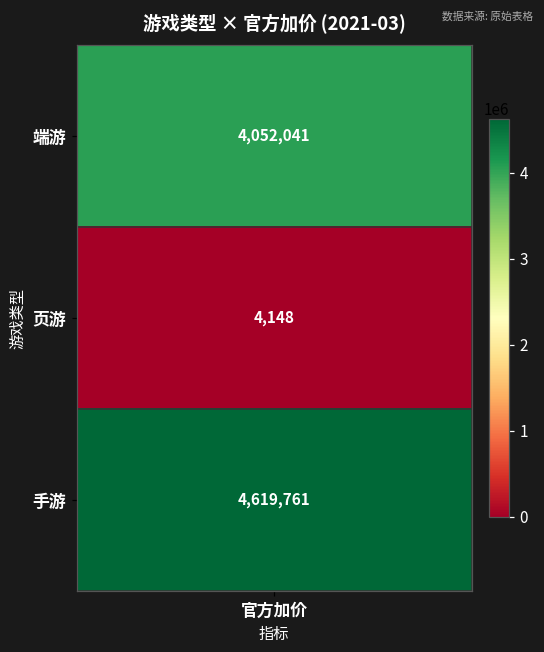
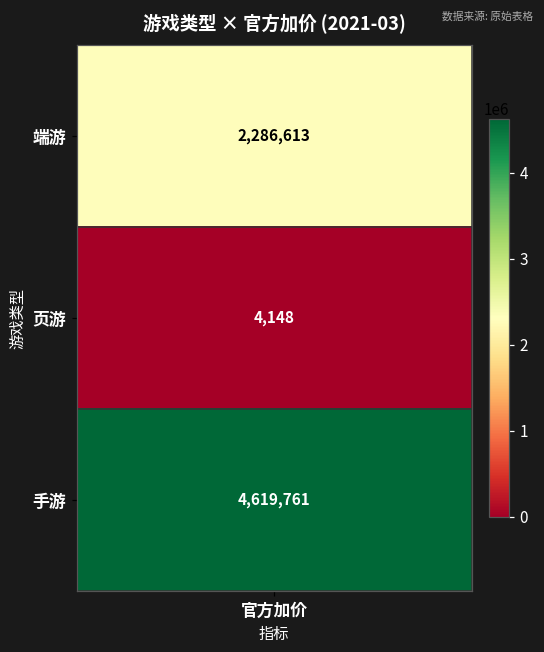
  {
    "端游": {
-     "官方加价": "4,052,041"
+     "官方加价": "2,286,613"
    },
    "页游": {
      "官方加价": "4,148"
    },
    "手游": {
      "官方加价": "4,619,761"
    }
  }
